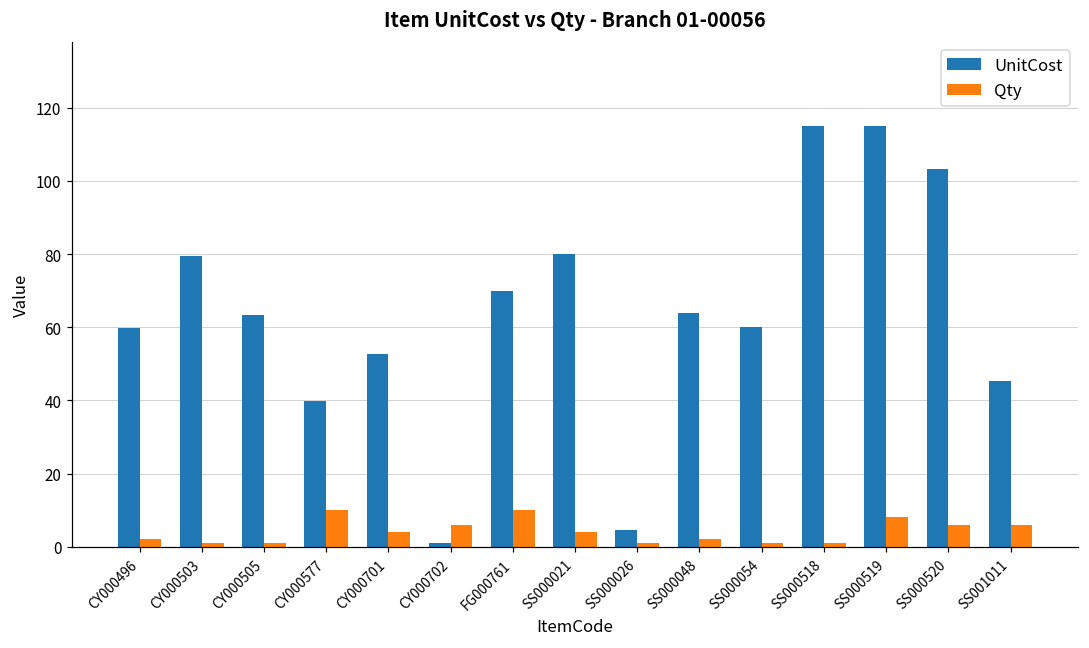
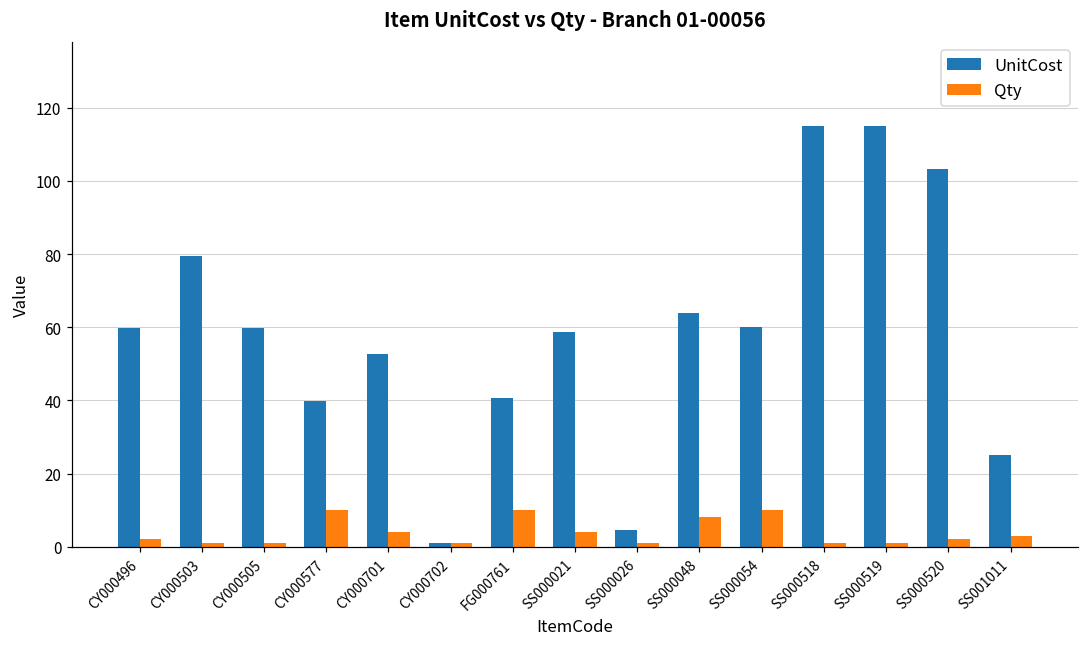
  {
    "UnitCost": {
      "CY000496": 60,
      "CY000503": 79,
-     "CY000505": 63,
+     "CY000505": 60,
      "CY000577": 40,
      "CY000701": 53,
      "CY000702": 1,
-     "FG000761": 70,
-     "SS000021": 80,
+     "FG000761": 41,
+     "SS000021": 59,
      "SS000026": 5,
      "SS000048": 64,
      "SS000054": 60,
      "SS000518": 115,
      "SS000519": 115,
      "SS000520": 103,
-     "SS001011": 45
+     "SS001011": 25
    },
    "Qty": {
      "CY000496": 2,
      "CY000503": 1,
      "CY000505": 1,
      "CY000577": 10,
      "CY000701": 4,
-     "CY000702": 6,
+     "CY000702": 1,
      "FG000761": 10,
      "SS000021": 4,
      "SS000026": 1,
-     "SS000048": 2,
-     "SS000054": 1,
+     "SS000048": 8,
+     "SS000054": 10,
      "SS000518": 1,
-     "SS000519": 8,
-     "SS000520": 6,
-     "SS001011": 6
+     "SS000519": 1,
+     "SS000520": 2,
+     "SS001011": 3
    }
  }
